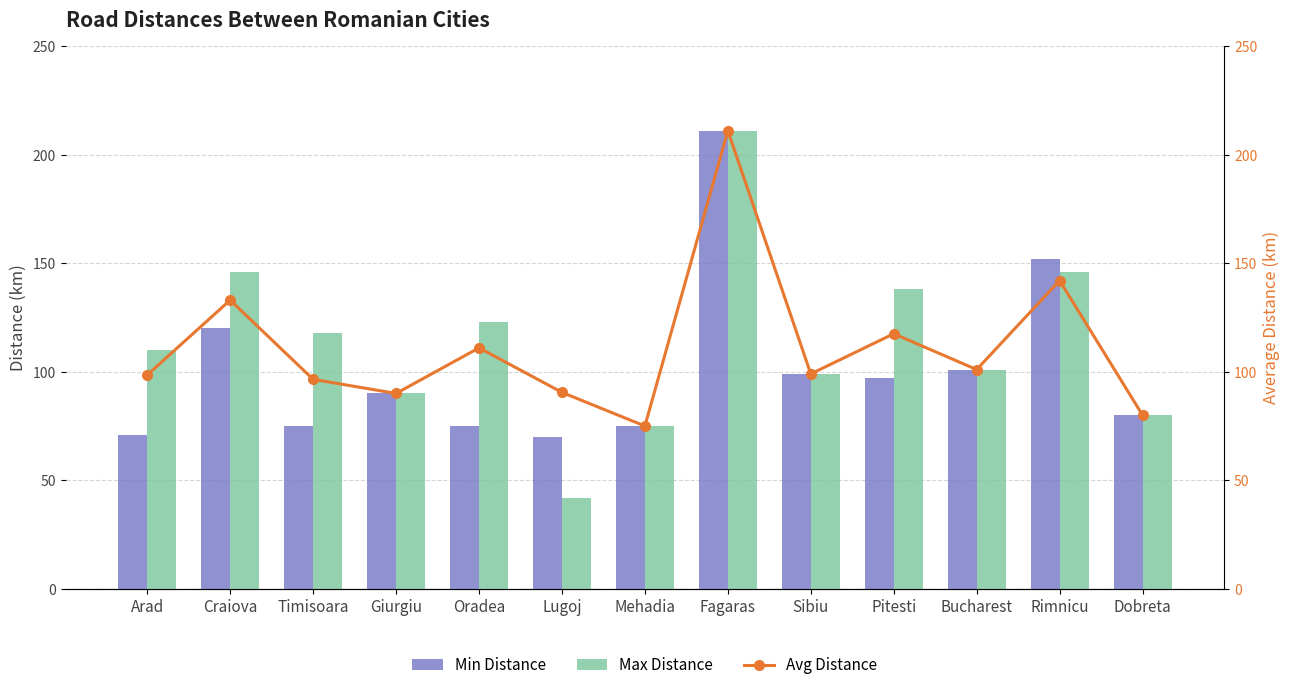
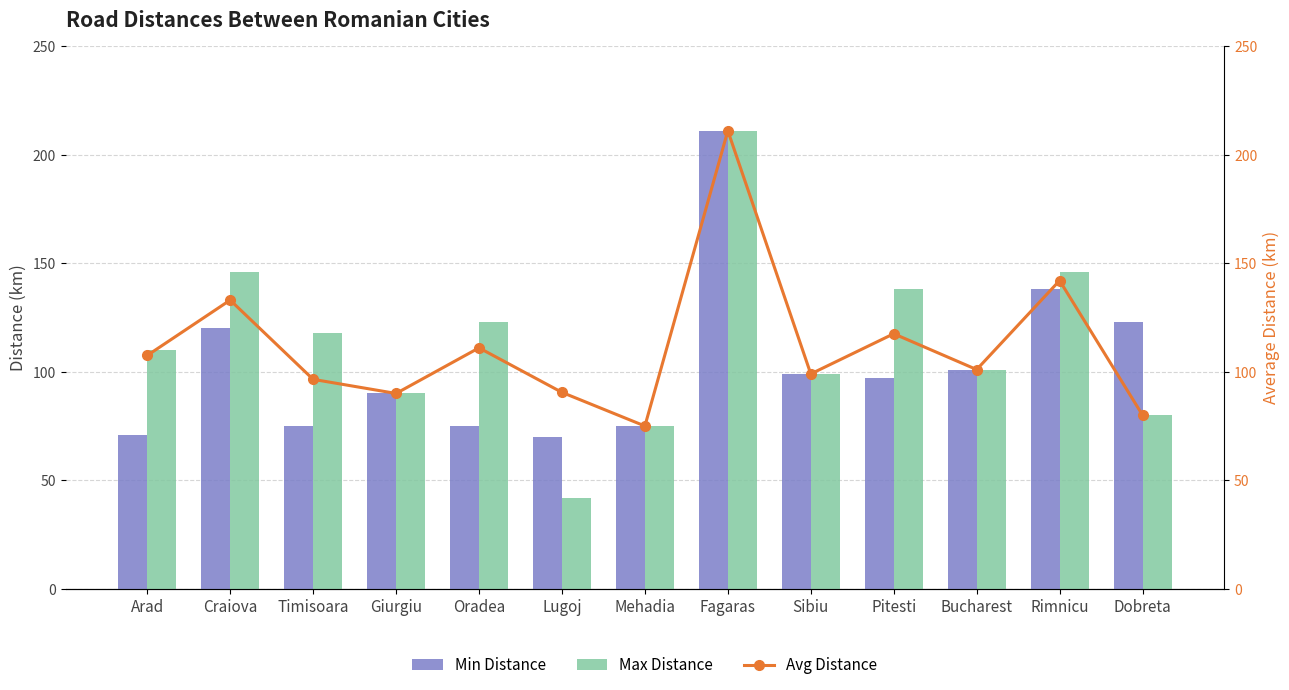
  {
    "Min Distance": {
      "Arad": 71,
      "Craiova": 120,
      "Timisoara": 75,
      "Giurgiu": 90,
      "Oradea": 75,
      "Lugoj": 70,
      "Mehadia": 75,
      "Fagaras": 211,
      "Sibiu": 99,
      "Pitesti": 97,
      "Bucharest": 101,
-     "Rimnicu": 152,
-     "Dobreta": 80
+     "Rimnicu": 138,
+     "Dobreta": 123
    },
    "Max Distance": {
      "Arad": 110,
      "Craiova": 146,
      "Timisoara": 118,
      "Giurgiu": 90,
      "Oradea": 123,
      "Lugoj": 42,
      "Mehadia": 75,
      "Fagaras": 211,
      "Sibiu": 99,
      "Pitesti": 138,
      "Bucharest": 101,
      "Rimnicu": 146,
      "Dobreta": 80
    },
    "Avg Distance": {
-     "Arad": 99,
+     "Arad": 108,
      "Craiova": 133,
      "Timisoara": 97,
      "Giurgiu": 90,
      "Oradea": 111,
      "Lugoj": 91,
      "Mehadia": 75,
      "Fagaras": 211,
      "Sibiu": 99,
      "Pitesti": 118,
      "Bucharest": 101,
      "Rimnicu": 142,
      "Dobreta": 80
    }
  }
